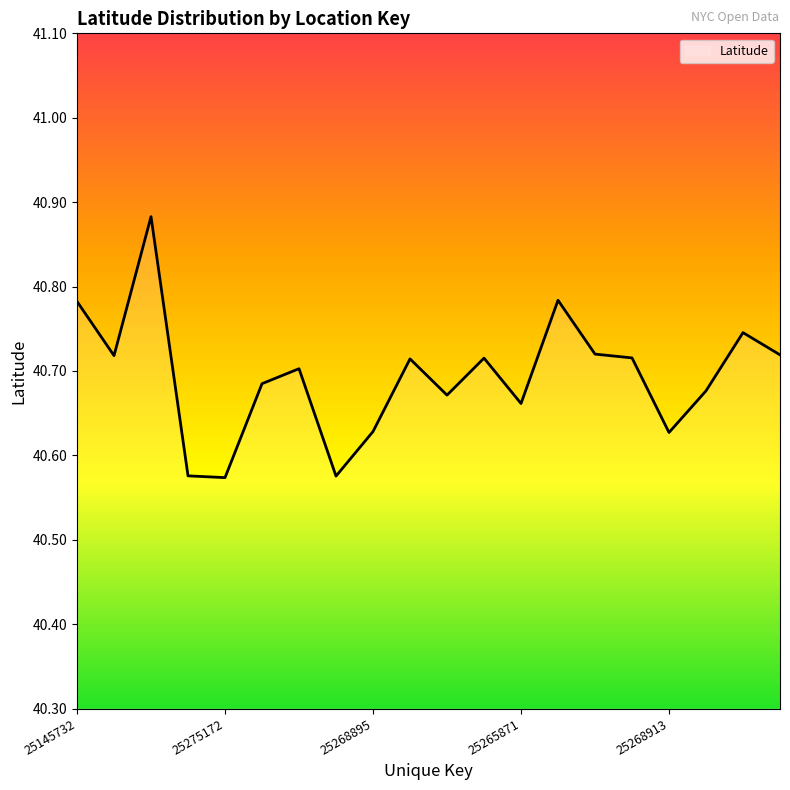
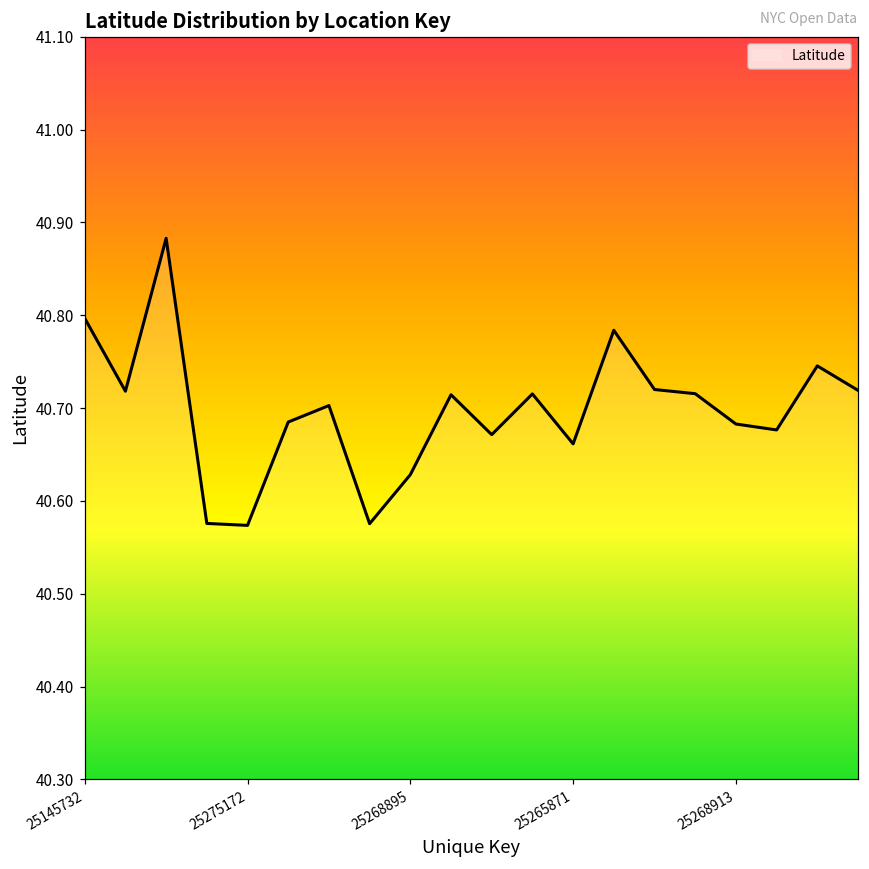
  {
-   "25145732": 40.78,
+   "25145732": 40.80,
    "25275172": 40.57,
    "25268895": 40.63,
    "25265871": 40.66,
-   "25268913": 40.63
+   "25268913": 40.68
  }
